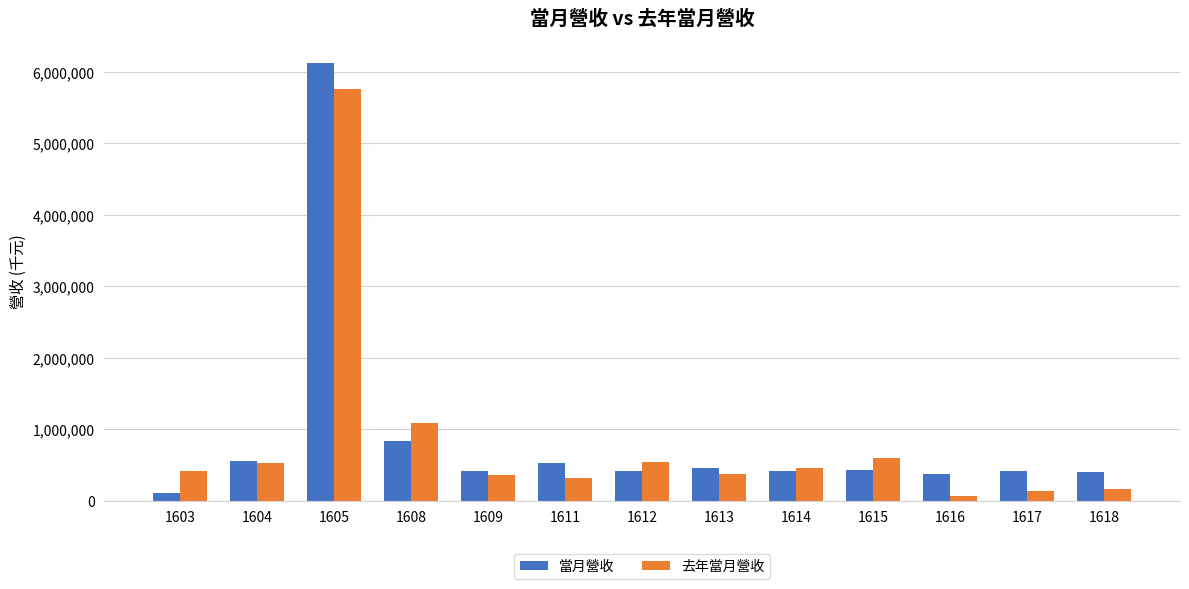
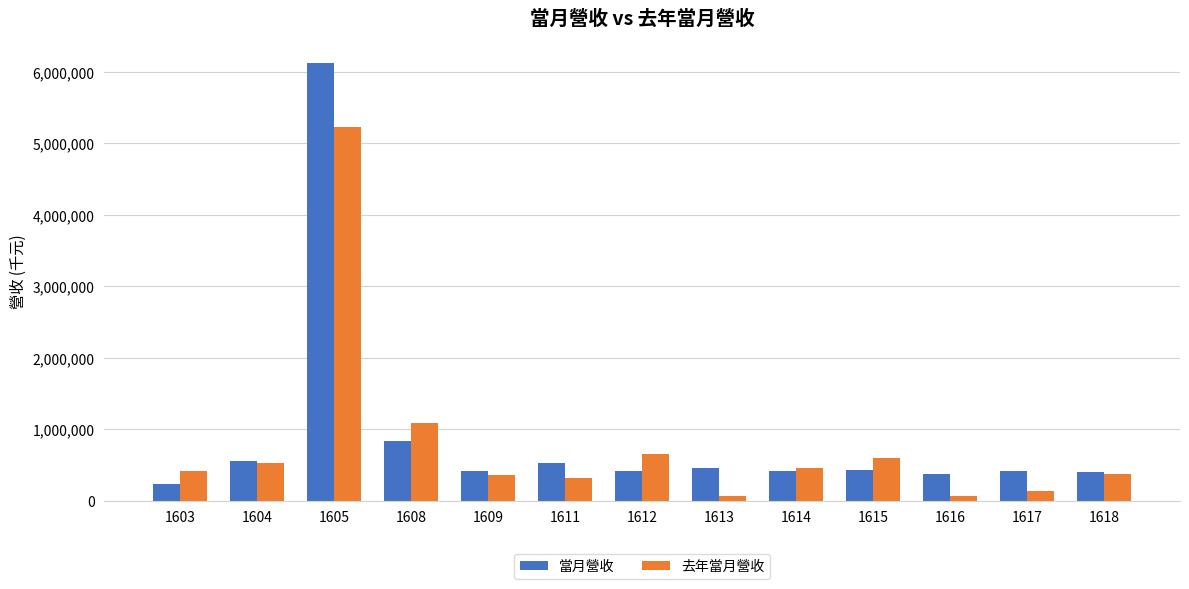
  {
    "當月營收": {
-     "1603": "100,000",
+     "1603": "200,000",
      "1604": "600,000",
      "1605": "6,100,000",
      "1608": "800,000",
      "1609": "400,000",
      "1611": "500,000",
      "1612": "400,000",
      "1613": "500,000",
      "1614": "400,000",
      "1615": "400,000",
      "1616": "400,000",
      "1617": "400,000",
      "1618": "400,000"
    },
    "去年當月營收": {
      "1603": "400,000",
      "1604": "500,000",
-     "1605": "5,800,000",
+     "1605": "5,200,000",
      "1608": "1,100,000",
      "1609": "400,000",
      "1611": "300,000",
-     "1612": "500,000",
-     "1613": "400,000",
+     "1612": "700,000",
+     "1613": "100,000",
      "1614": "500,000",
      "1615": "600,000",
      "1616": "100,000",
      "1617": "100,000",
-     "1618": "200,000"
+     "1618": "400,000"
    }
  }
